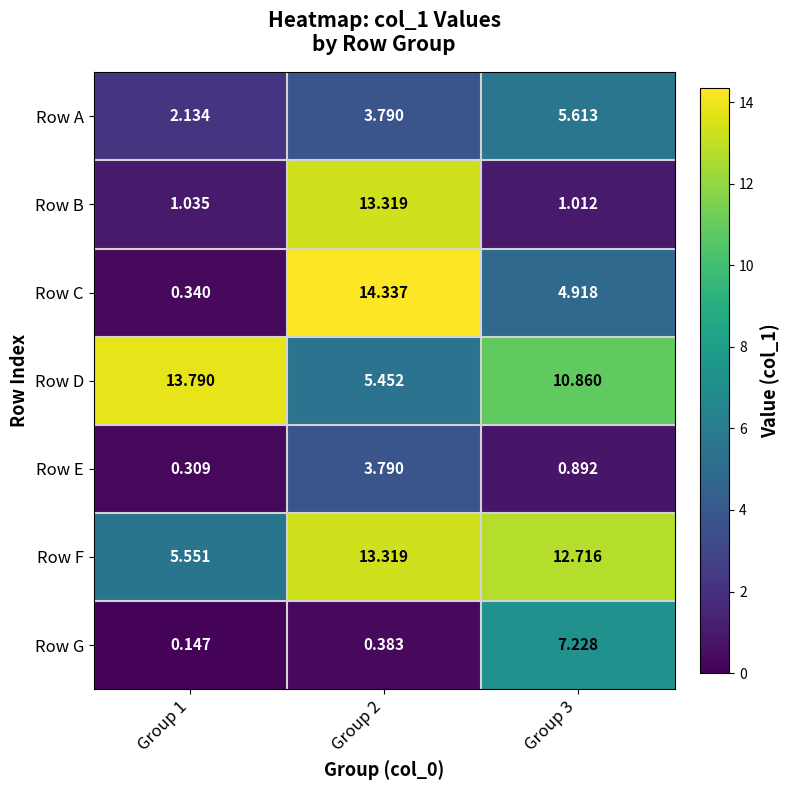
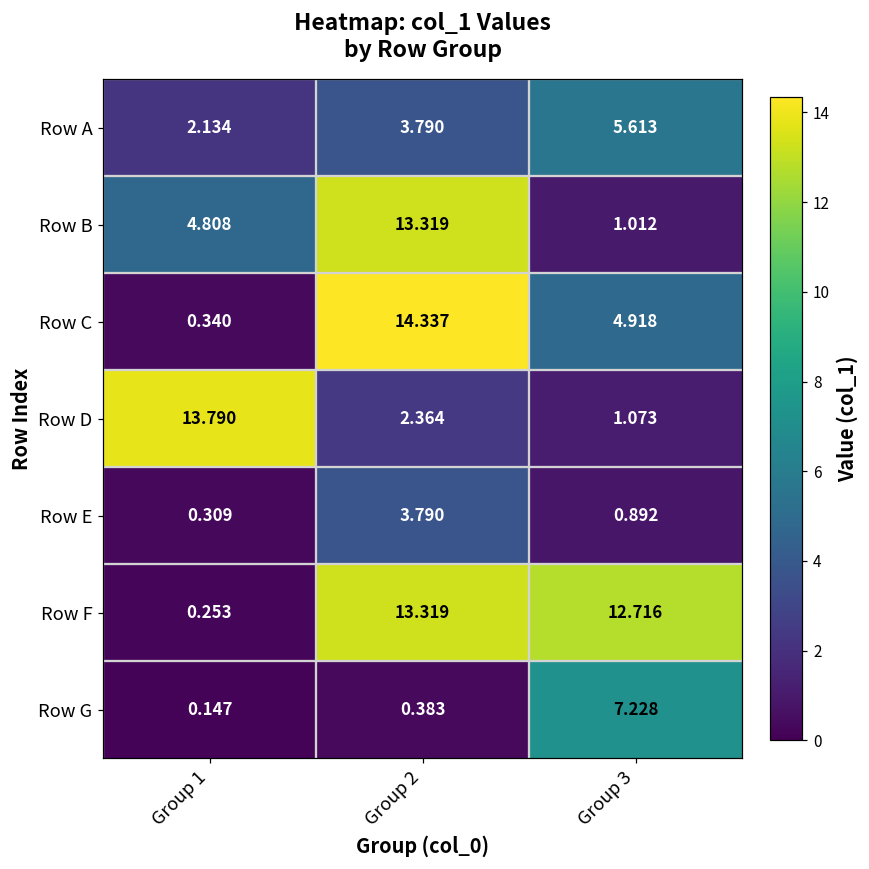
  {
    "Row A": {
      "Group 1": 2.134,
      "Group 2": 3.790,
      "Group 3": 5.613
    },
    "Row B": {
-     "Group 1": 1.035,
+     "Group 1": 4.808,
      "Group 2": 13.319,
      "Group 3": 1.012
    },
    "Row C": {
      "Group 1": 0.340,
      "Group 2": 14.337,
      "Group 3": 4.918
    },
    "Row D": {
      "Group 1": 13.790,
-     "Group 2": 5.452,
-     "Group 3": 10.860
+     "Group 2": 2.364,
+     "Group 3": 1.073
    },
    "Row E": {
      "Group 1": 0.309,
      "Group 2": 3.790,
      "Group 3": 0.892
    },
    "Row F": {
-     "Group 1": 5.551,
+     "Group 1": 0.253,
      "Group 2": 13.319,
      "Group 3": 12.716
    },
    "Row G": {
      "Group 1": 0.147,
      "Group 2": 0.383,
      "Group 3": 7.228
    }
  }
